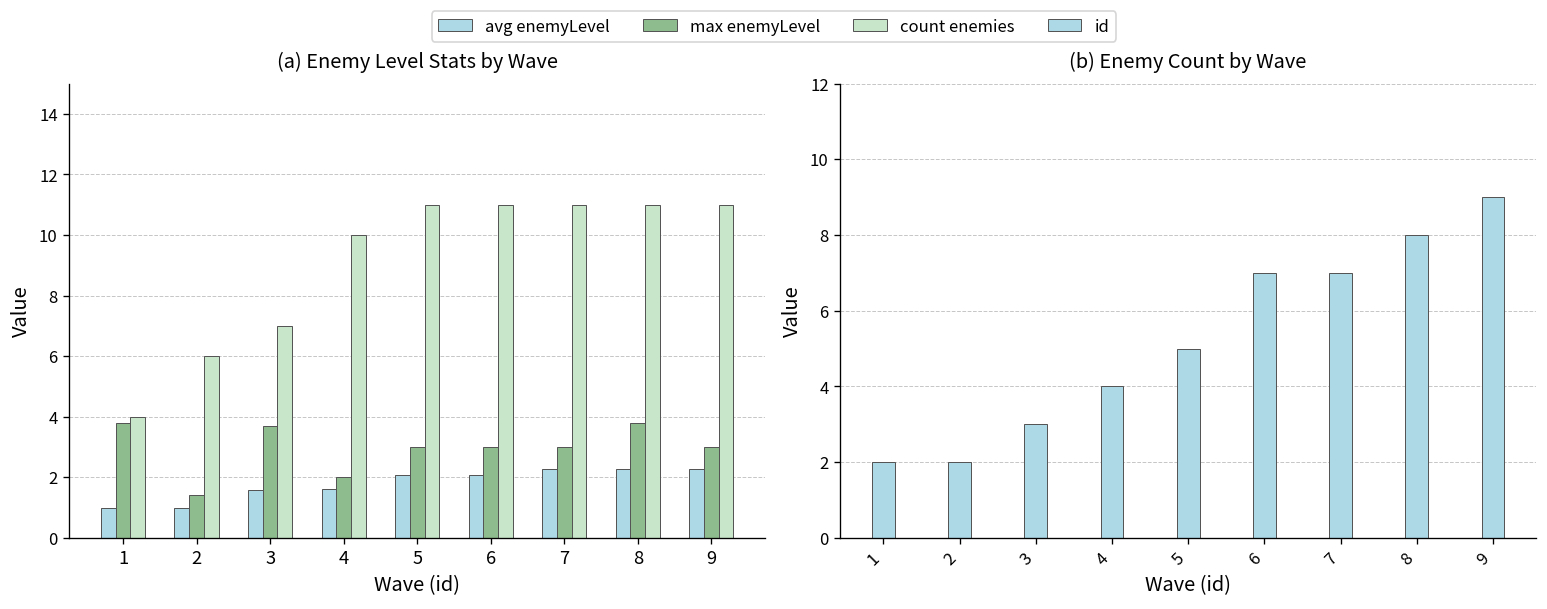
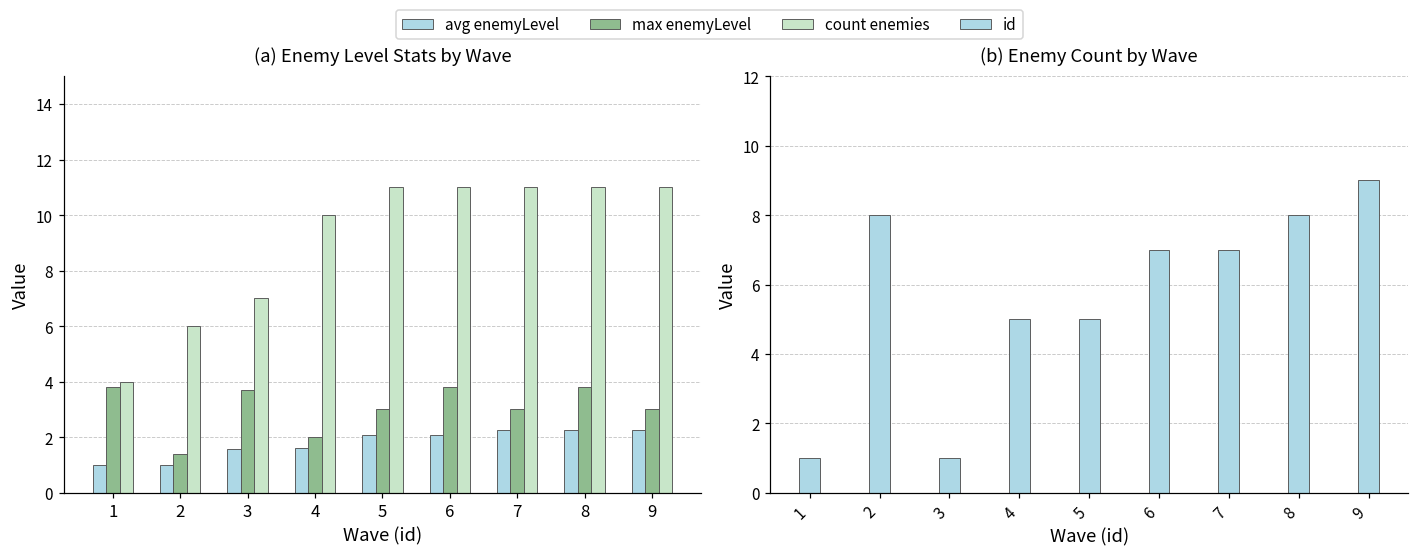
  {
    "(a) Enemy Level Stats by Wave": {
      "max enemyLevel": {
        "1": 3.8,
        "2": 1.4,
        "3": 3.7,
        "4": 2.0,
        "5": 3.0,
-       "6": 3.0,
+       "6": 3.8,
        "7": 3.0,
        "8": 3.8,
        "9": 3.0
      }
    },
    "(b) Enemy Count by Wave": {
-     "1": 2,
-     "2": 2,
-     "3": 3,
-     "4": 4,
+     "1": 1,
+     "2": 8,
+     "3": 1,
+     "4": 5,
      "5": 5,
      "6": 7,
      "7": 7,
      "8": 8,
      "9": 9
    }
  }
